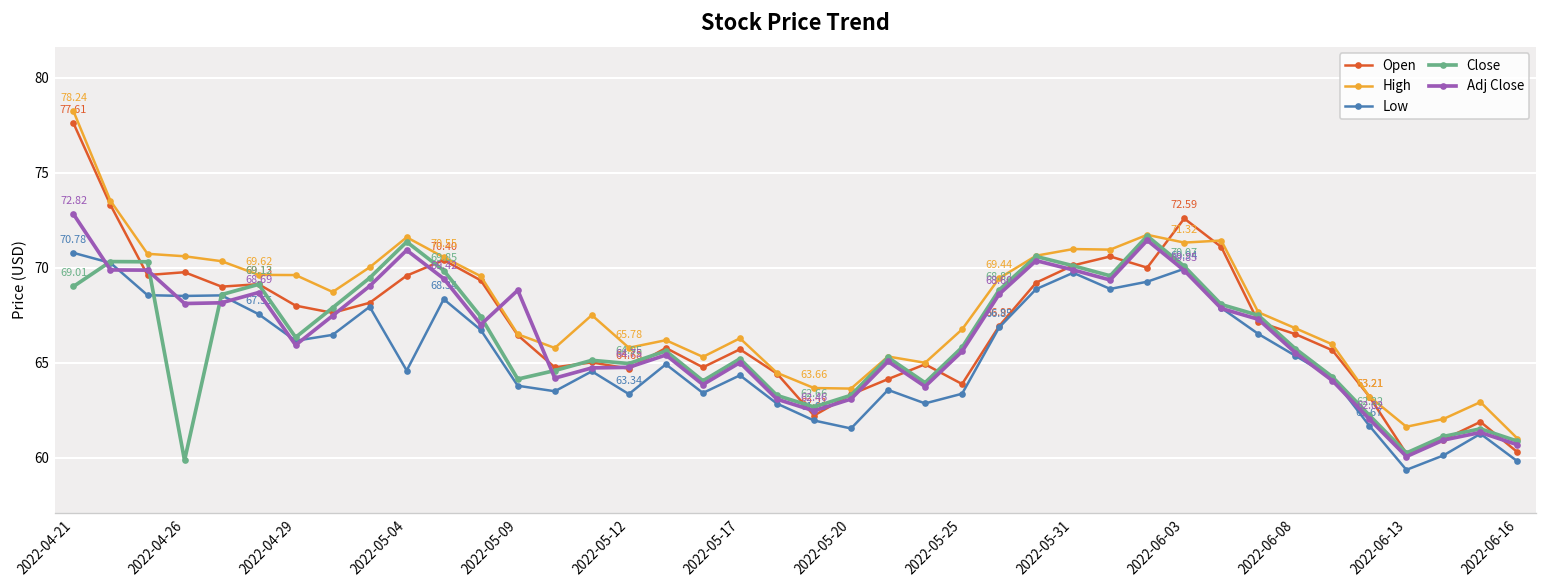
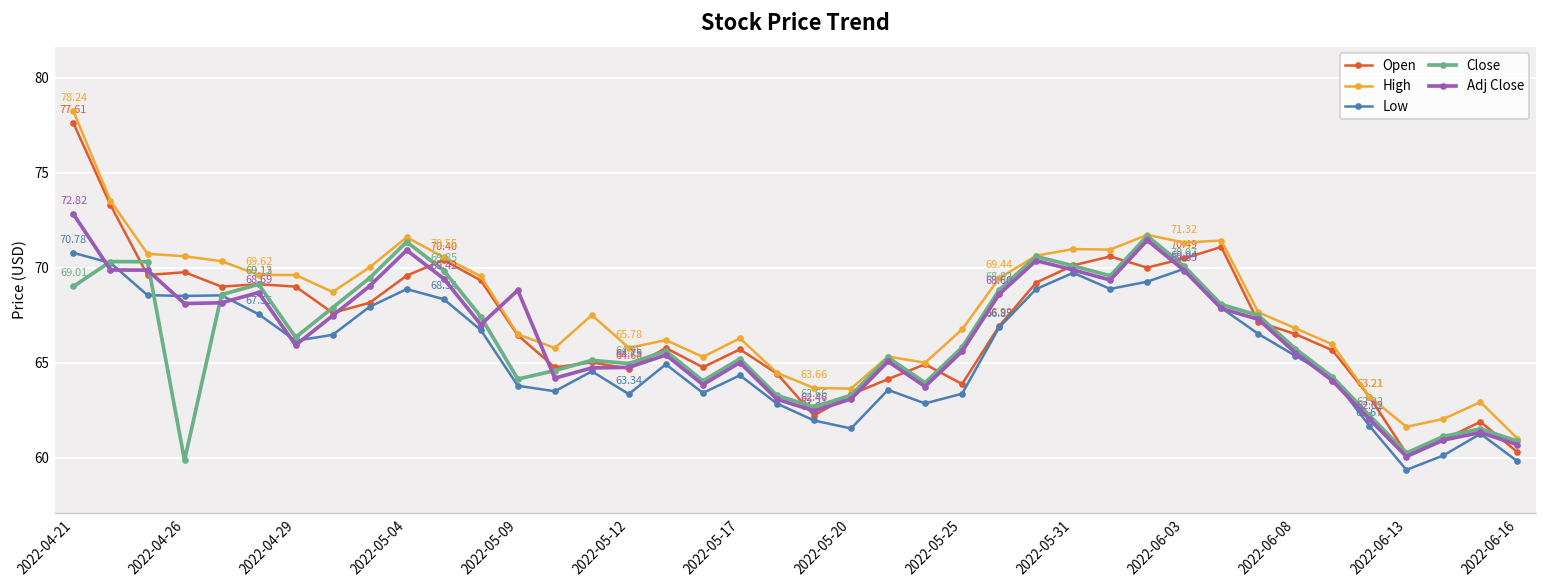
  {
    "Open": {
-     "2022-04-29": 68,
-     "2022-06-03": 72.59
+     "2022-04-29": 69,
+     "2022-06-03": 70.49
    },
    "High": {
      "2022-04-21": 78.24,
      "2022-05-12": 65.78,
      "2022-06-03": 71.32
    },
    "Low": {
      "2022-04-26": 68.5,
      "2022-04-29": 66.2,
-     "2022-05-04": 64.6,
+     "2022-05-04": 68.9,
      "2022-05-09": 63.8,
      "2022-05-17": 64.3,
      "2022-05-20": 61.5,
      "2022-05-25": 63.4,
      "2022-06-08": 65.4,
      "2022-06-13": 59.4,
      "2022-06-16": 59.8
    },
    "Close": {
      "2022-04-21": 69.01
    },
    "Adj Close": {
      "2022-04-21": 72.82
    }
  }
